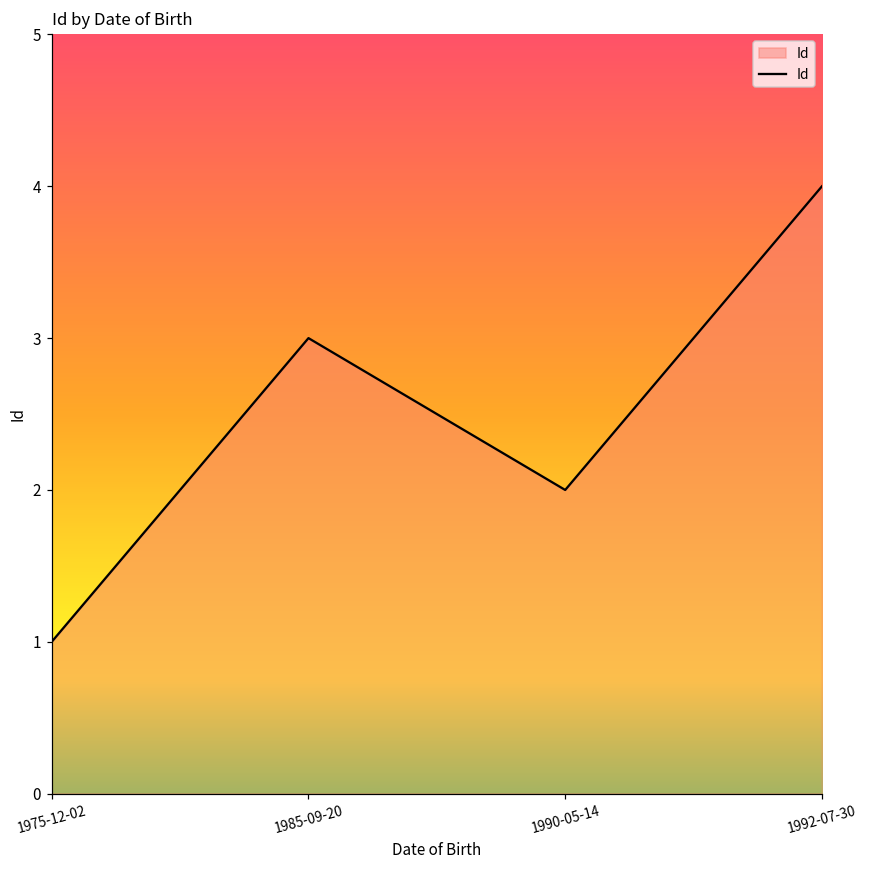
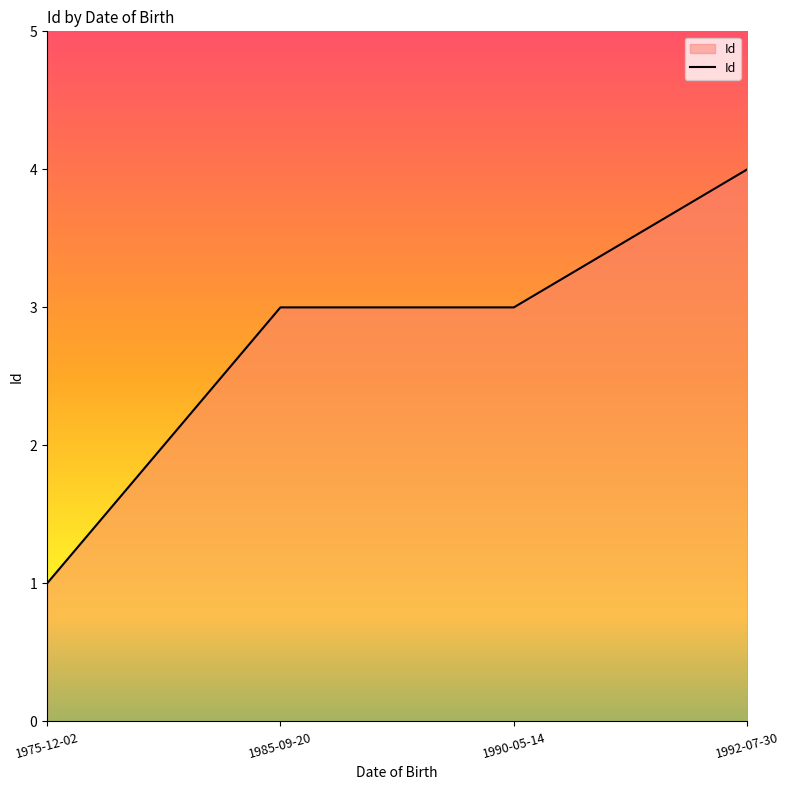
  {
    "1975-12-02": 1,
    "1985-09-20": 3,
-   "1990-05-14": 2,
+   "1990-05-14": 3,
    "1992-07-30": 4
  }
